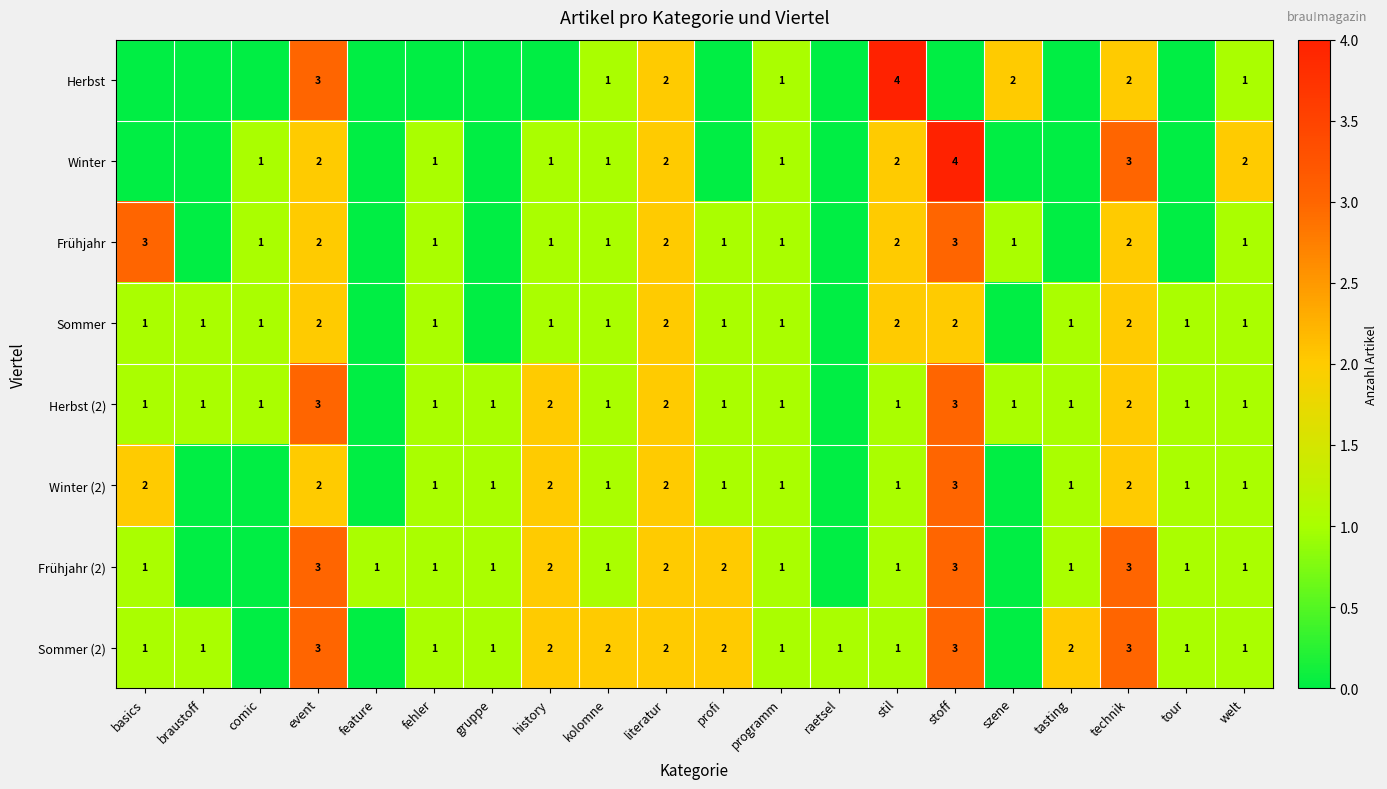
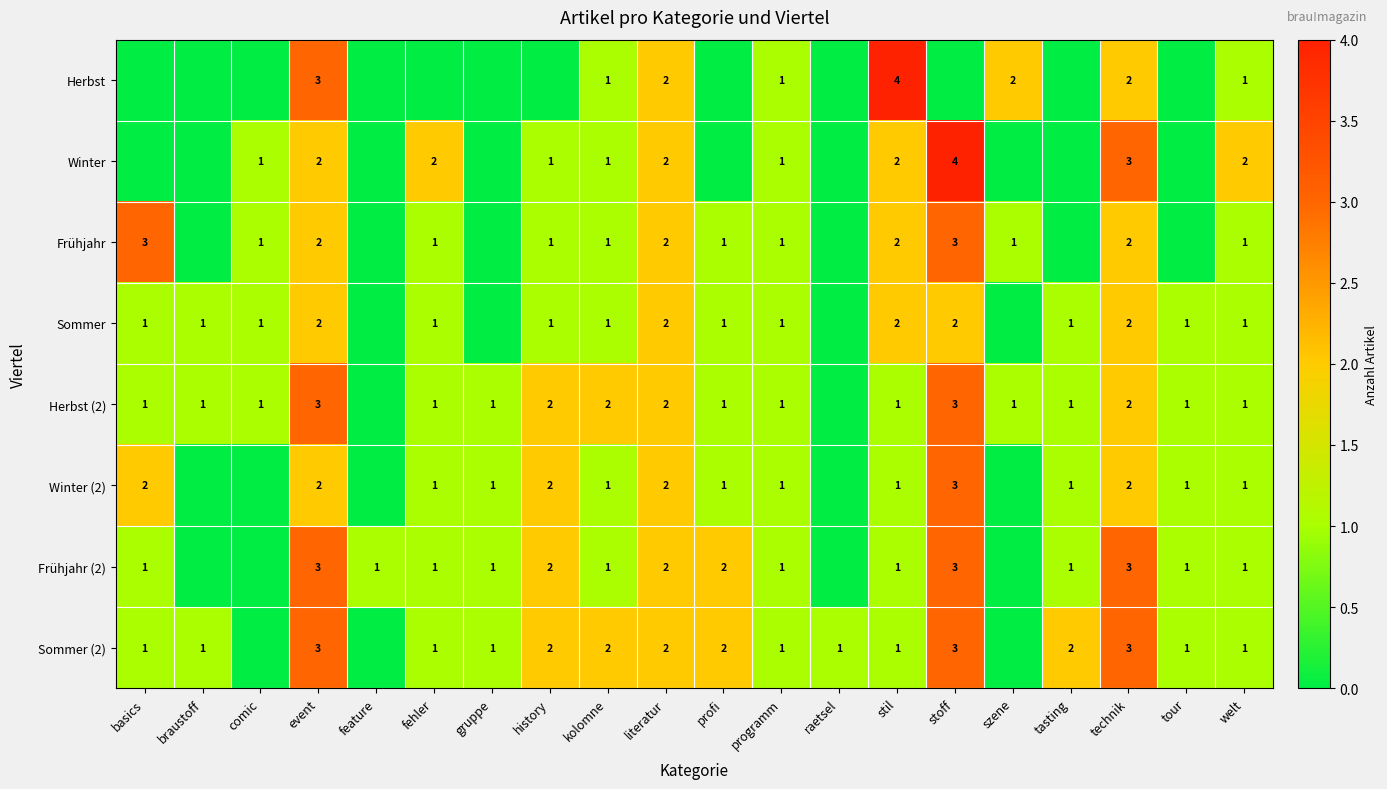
  {
    "Herbst": {
      "event": 3,
      "kolomne": 1,
      "literatur": 2,
      "programm": 1,
      "stil": 4,
      "szene": 2,
      "technik": 2,
      "welt": 1
    },
    "Winter": {
      "comic": 1,
      "event": 2,
-     "fehler": 1,
+     "fehler": 2,
      "history": 1,
      "kolomne": 1,
      "literatur": 2,
      "programm": 1,
      "stil": 2,
      "stoff": 4,
      "technik": 3,
      "welt": 2
    },
    "Frühjahr": {
      "basics": 3,
      "comic": 1,
      "event": 2,
      "fehler": 1,
      "history": 1,
      "kolomne": 1,
      "literatur": 2,
      "profi": 1,
      "programm": 1,
      "stil": 2,
      "stoff": 3,
      "szene": 1,
      "technik": 2,
      "welt": 1
    },
    "Sommer": {
      "basics": 1,
      "braustoff": 1,
      "comic": 1,
      "event": 2,
      "fehler": 1,
      "history": 1,
      "kolomne": 1,
      "literatur": 2,
      "profi": 1,
      "programm": 1,
      "stil": 2,
      "stoff": 2,
      "tasting": 1,
      "technik": 2,
      "tour": 1,
      "welt": 1
    },
    "Herbst (2)": {
      "basics": 1,
      "braustoff": 1,
      "comic": 1,
      "event": 3,
      "fehler": 1,
      "gruppe": 1,
      "history": 2,
-     "kolomne": 1,
+     "kolomne": 2,
      "literatur": 2,
      "profi": 1,
      "programm": 1,
      "stil": 1,
      "stoff": 3,
      "szene": 1,
      "tasting": 1,
      "technik": 2,
      "tour": 1,
      "welt": 1
    },
    "Winter (2)": {
      "basics": 2,
      "event": 2,
      "fehler": 1,
      "gruppe": 1,
      "history": 2,
      "kolomne": 1,
      "literatur": 2,
      "profi": 1,
      "programm": 1,
      "stil": 1,
      "stoff": 3,
      "tasting": 1,
      "technik": 2,
      "tour": 1,
      "welt": 1
    },
    "Frühjahr (2)": {
      "basics": 1,
      "event": 3,
      "feature": 1,
      "fehler": 1,
      "gruppe": 1,
      "history": 2,
      "kolomne": 1,
      "literatur": 2,
      "profi": 2,
      "programm": 1,
      "stil": 1,
      "stoff": 3,
      "tasting": 1,
      "technik": 3,
      "tour": 1,
      "welt": 1
    },
    "Sommer (2)": {
      "basics": 1,
      "braustoff": 1,
      "event": 3,
      "fehler": 1,
      "gruppe": 1,
      "history": 2,
      "kolomne": 2,
      "literatur": 2,
      "profi": 2,
      "programm": 1,
      "raetsel": 1,
      "stil": 1,
      "stoff": 3,
      "tasting": 2,
      "technik": 3,
      "tour": 1,
      "welt": 1
    }
  }
